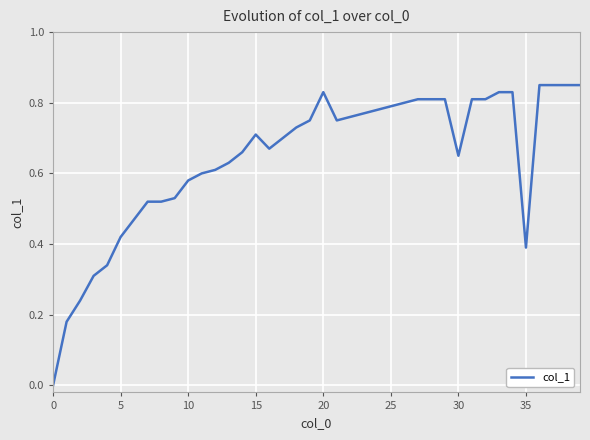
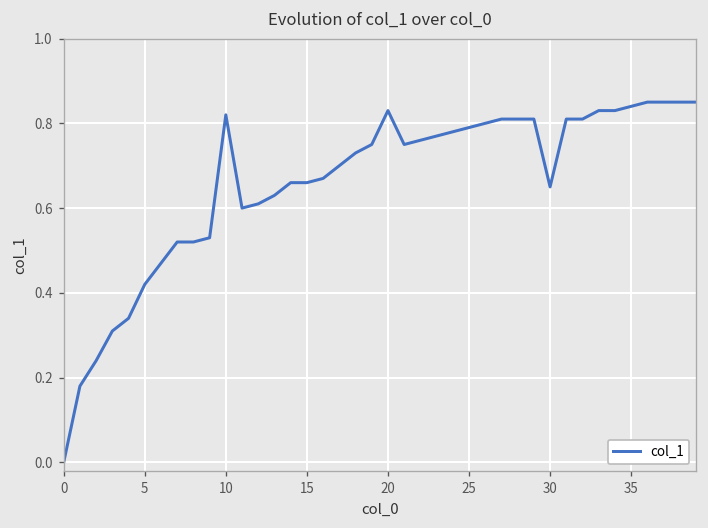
  {
    "0": 0.00,
    "5": 0.42,
-   "10": 0.58,
-   "15": 0.71,
+   "10": 0.82,
+   "15": 0.66,
    "20": 0.83,
    "25": 0.79,
    "30": 0.65,
-   "35": 0.39
+   "35": 0.84
  }
